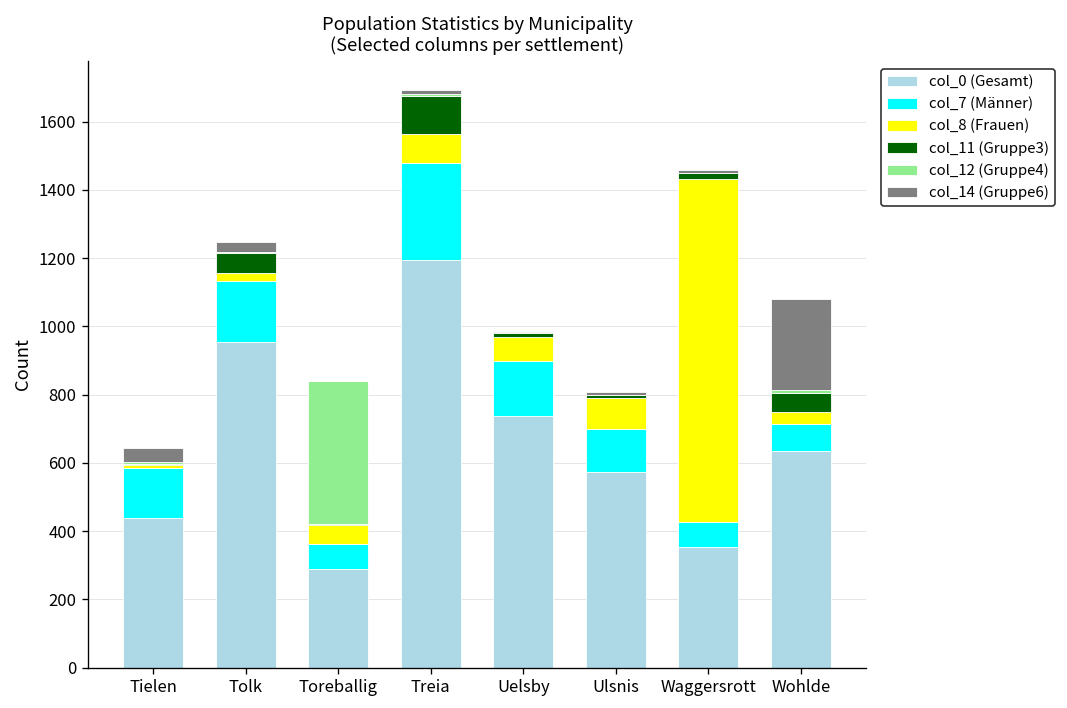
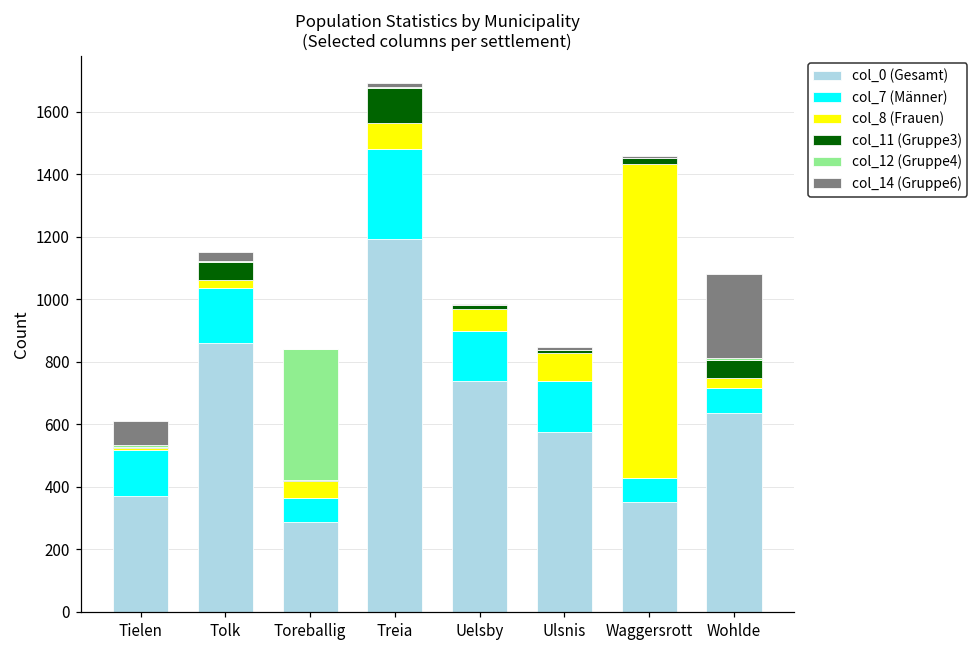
  {
    "col_0 (Gesamt)": {
-     "Tielen": 440,
-     "Tolk": 960,
+     "Tielen": 370,
+     "Tolk": 860,
      "Toreballig": 290,
      "Treia": 1190,
      "Uelsby": 740,
      "Ulsnis": 570,
      "Waggersrott": 350,
      "Wohlde": 640
    },
    "col_7 (Männer)": {
      "Tielen": 150,
      "Tolk": 180,
      "Toreballig": 70,
      "Treia": 290,
      "Uelsby": 160,
-     "Ulsnis": 130,
+     "Ulsnis": 160,
      "Waggersrott": 80,
      "Wohlde": 80
    },
    "col_8 (Frauen)": {
      "Tolk": 20,
      "Toreballig": 60,
      "Treia": 80,
      "Uelsby": 70,
      "Ulsnis": 90,
      "Waggersrott": 1010,
      "Wohlde": 30
    },
    "col_11 (Gruppe3)": {
      "Tolk": 60,
      "Treia": 110,
      "Uelsby": 10,
      "Ulsnis": 10,
      "Waggersrott": 20,
      "Wohlde": 60
    },
    "col_12 (Gruppe4)": {
      "Toreballig": 420,
      "Ulsnis": 0,
      "Waggersrott": 0
    },
    "col_14 (Gruppe6)": {
-     "Tielen": 40,
+     "Tielen": 80,
      "Tolk": 30,
      "Treia": 10,
      "Ulsnis": 10,
      "Wohlde": 270
    }
  }
